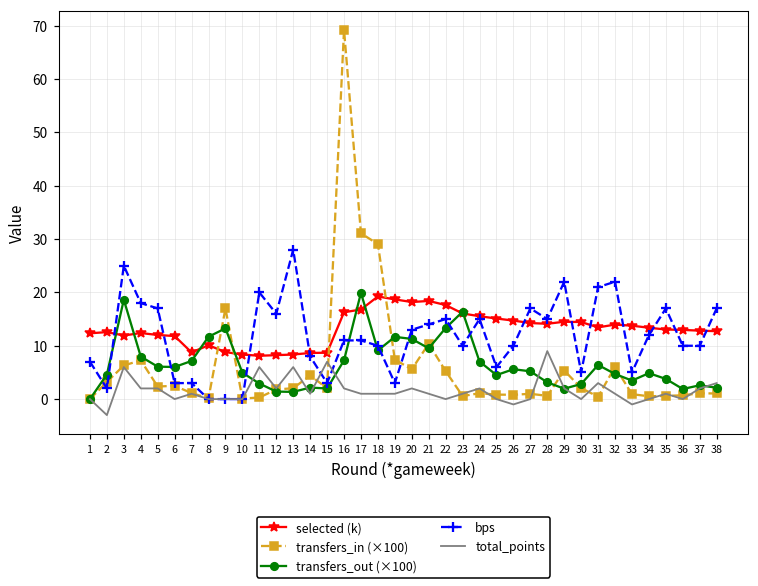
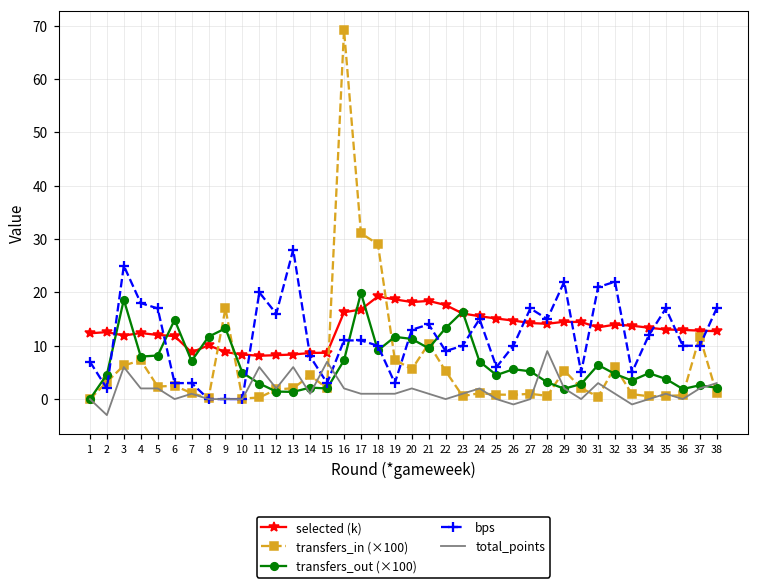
  {
    "selected (k)": {
      "1": 12,
      "2": 13,
      "3": 12,
      "4": 12,
      "5": 12,
      "6": 12,
      "7": 9,
      "8": 10,
      "9": 9,
      "10": 8,
      "11": 8,
      "12": 8,
      "13": 8,
      "14": 9,
      "15": 9,
      "16": 16,
      "17": 17,
      "18": 19,
      "19": 19,
      "20": 18,
      "21": 18,
      "22": 18,
      "24": 16,
      "25": 15,
      "26": 15,
      "27": 14,
      "28": 14,
      "29": 15,
      "30": 14,
      "31": 13,
      "32": 14,
      "33": 14,
      "34": 13,
      "35": 13,
      "36": 13,
      "37": 13,
      "38": 13
    },
    "transfers_in (×100)": {
      "2": 3,
      "4": 7,
      "9": 17,
      "11": 0,
      "13": 2,
      "14": 4,
      "16": 69,
      "17": 31,
      "18": 29,
      "19": 7,
      "20": 6,
      "21": 10,
      "22": 5,
      "24": 1,
      "25": 1,
      "26": 1,
      "27": 1,
      "28": 1,
      "29": 5,
      "30": 2,
      "31": 0,
      "32": 6,
      "33": 1,
      "34": 1,
      "36": 1,
-     "37": 1,
+     "37": 12,
      "38": 1
    },
    "transfers_out (×100)": {
      "2": 5,
      "3": 19,
      "4": 8,
-     "5": 6,
-     "6": 6,
+     "5": 8,
+     "6": 15,
      "7": 7,
      "8": 12,
      "9": 13,
      "10": 5,
      "11": 3,
      "13": 1,
      "14": 2,
      "16": 7,
      "17": 20,
      "18": 9,
      "19": 12,
      "20": 11,
      "21": 10,
      "22": 13,
      "24": 7,
      "25": 5,
      "26": 6,
      "27": 5,
      "28": 3,
      "30": 3,
      "31": 6,
      "32": 5,
      "33": 3,
      "34": 5,
      "35": 4,
      "36": 2,
      "37": 3,
      "38": 2
    },
    "bps": {
      "1": 7,
      "2": 2,
      "3": 25,
      "4": 18,
      "5": 17,
      "7": 3,
      "11": 20,
      "12": 16,
      "13": 28,
      "14": 8,
      "15": 3,
      "16": 11,
      "17": 11,
      "18": 10,
      "19": 3,
      "20": 13,
      "21": 14,
-     "22": 15,
+     "22": 9,
      "23": 10,
      "24": 15,
      "25": 6,
      "26": 10,
      "27": 17,
      "28": 15,
      "29": 22,
      "30": 5,
      "31": 21,
      "32": 22,
      "33": 5,
      "34": 12,
      "35": 17,
      "36": 10,
      "37": 10,
      "38": 17
    },
    "total_points": {
      "2": -3,
      "4": 2,
      "6": 0,
      "11": 6,
      "13": 6,
      "14": 1,
      "15": 7,
      "16": 2,
      "17": 1,
      "18": 1,
      "19": 1,
      "20": 2,
      "21": 1,
      "22": 0,
      "24": 2,
      "25": 0,
      "26": -1,
      "27": 0,
      "28": 9,
      "30": 0,
      "31": 3,
      "32": 1,
      "33": -1,
      "34": 0,
      "36": 0,
      "37": 2,
      "38": 3
    }
  }
